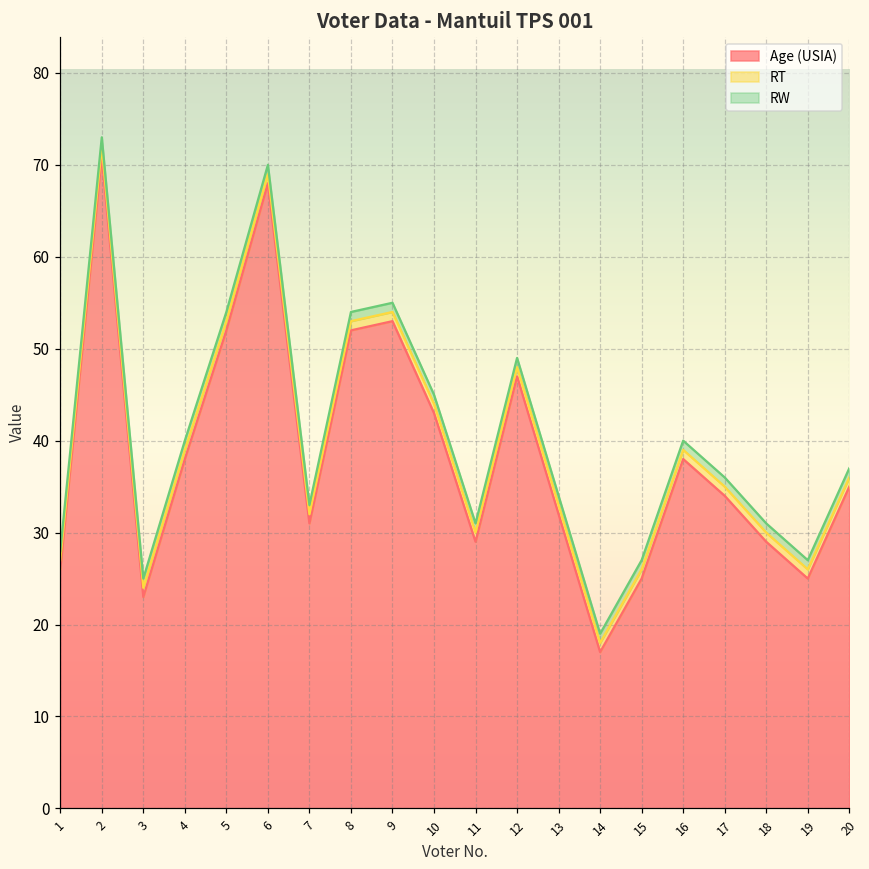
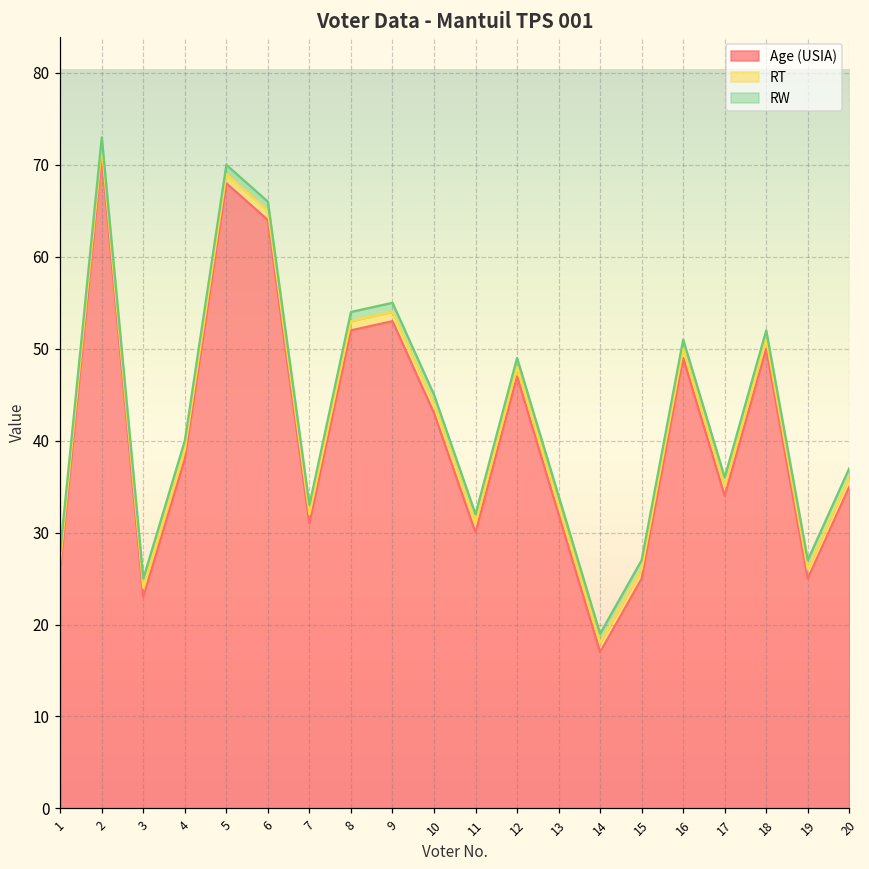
  {
    "Age (USIA)": {
      "1": 26,
      "2": 71,
      "3": 23,
      "4": 38,
-     "5": 52,
-     "6": 68,
+     "5": 68,
+     "6": 64,
      "7": 31,
      "8": 52,
      "9": 53,
      "10": 43,
-     "11": 29,
+     "11": 30,
      "12": 47,
      "13": 32,
      "14": 17,
      "15": 25,
-     "16": 38,
+     "16": 49,
      "17": 34,
-     "18": 29,
+     "18": 50,
      "19": 25,
      "20": 35
    },
    "RT": {
      "1": 1,
      "2": 1,
      "3": 1,
      "4": 1,
      "5": 1,
      "6": 1,
      "7": 1,
      "8": 1,
      "9": 1,
      "10": 1,
      "11": 1,
      "12": 1,
      "13": 1,
      "14": 1,
      "15": 1,
      "16": 1,
      "17": 1,
      "18": 1,
      "19": 1,
      "20": 1
    },
    "RW": {
      "1": 1,
      "2": 1,
      "3": 1,
      "4": 1,
      "5": 1,
      "6": 1,
      "7": 1,
      "8": 1,
      "9": 1,
      "10": 1,
      "11": 1,
      "12": 1,
      "13": 1,
      "14": 1,
      "15": 1,
      "16": 1,
      "17": 1,
      "18": 1,
      "19": 1,
      "20": 1
    }
  }
